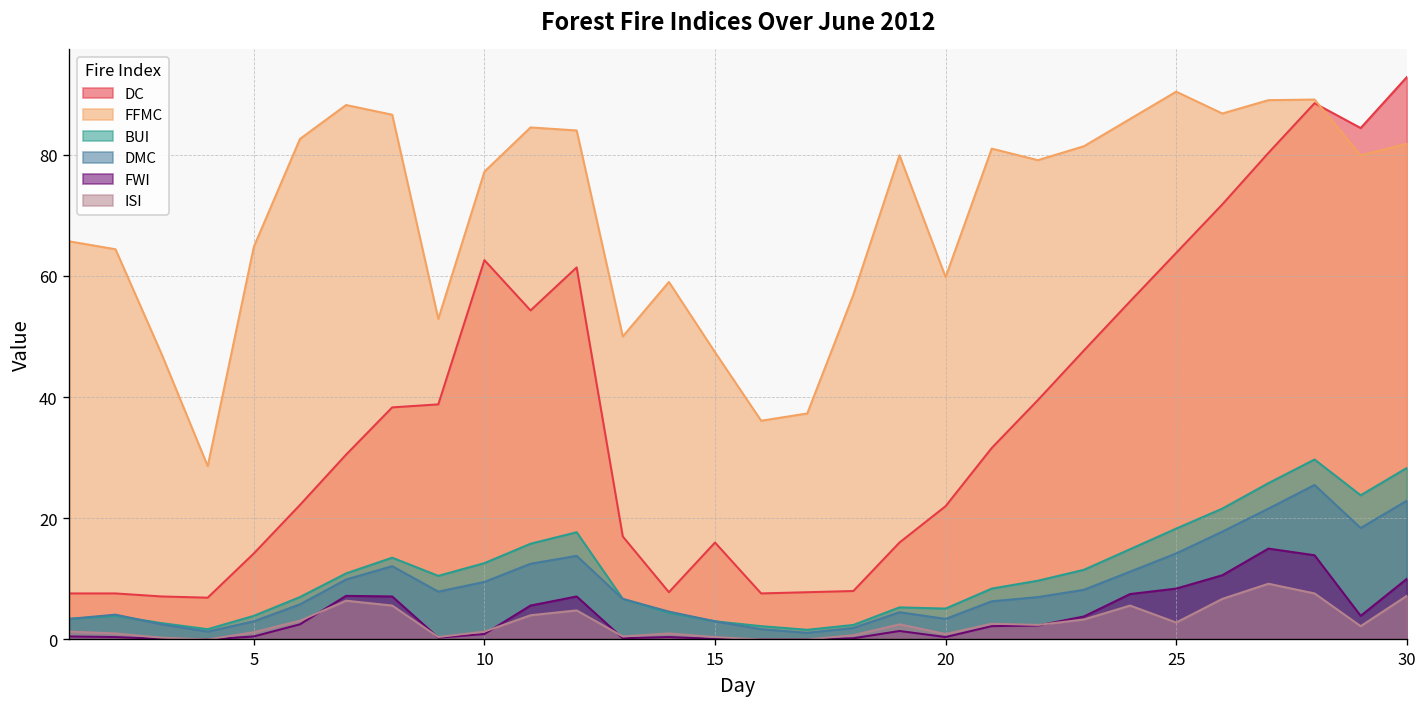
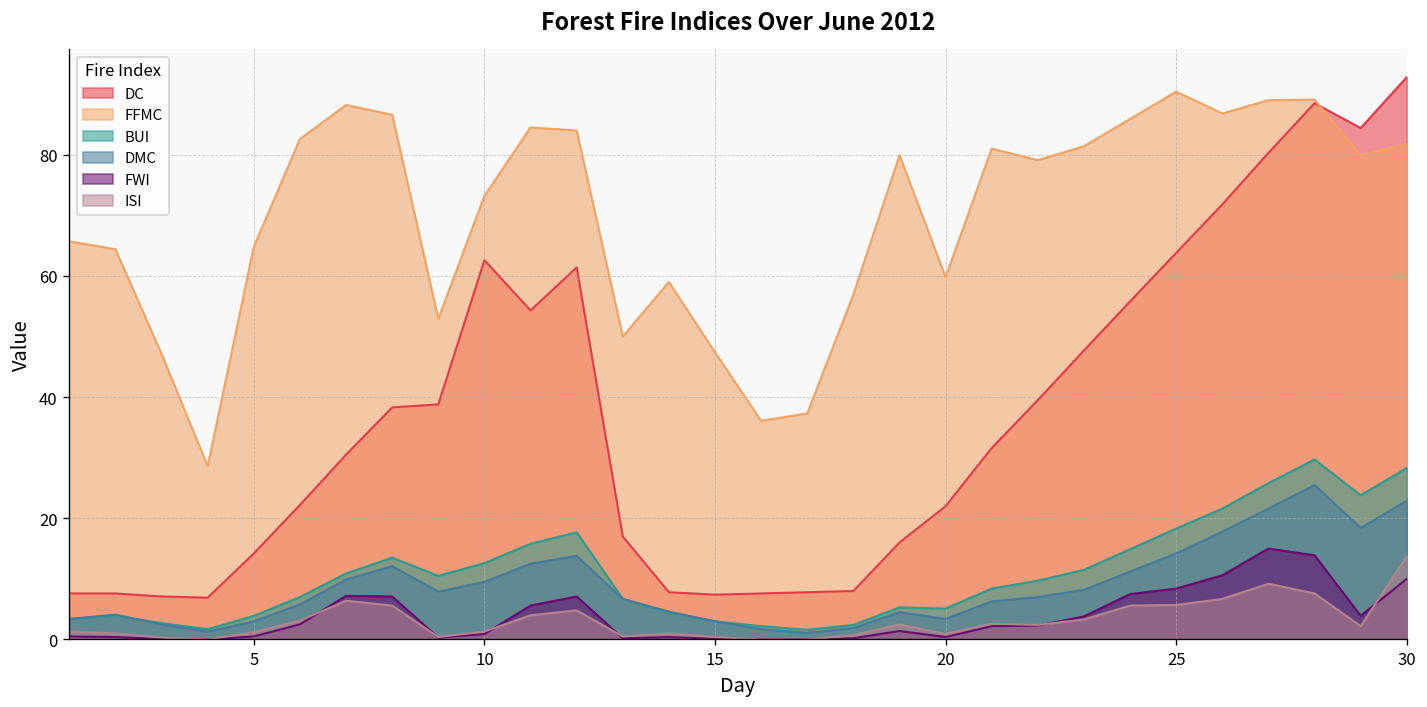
  {
    "DC": {
      "5": 14,
      "10": 63,
-     "15": 16,
+     "15": 7,
      "20": 22,
      "25": 64,
      "30": 93
    },
    "FFMC": {
      "5": 65,
-     "10": 77,
+     "10": 73,
      "15": 47,
      "20": 60,
      "25": 90,
      "30": 82
    },
    "FWI": {
      "5": 1,
      "25": 8,
      "30": 10
    },
    "ISI": {
      "5": 1,
-     "25": 3,
-     "30": 7
+     "25": 6,
+     "30": 14
    }
  }
